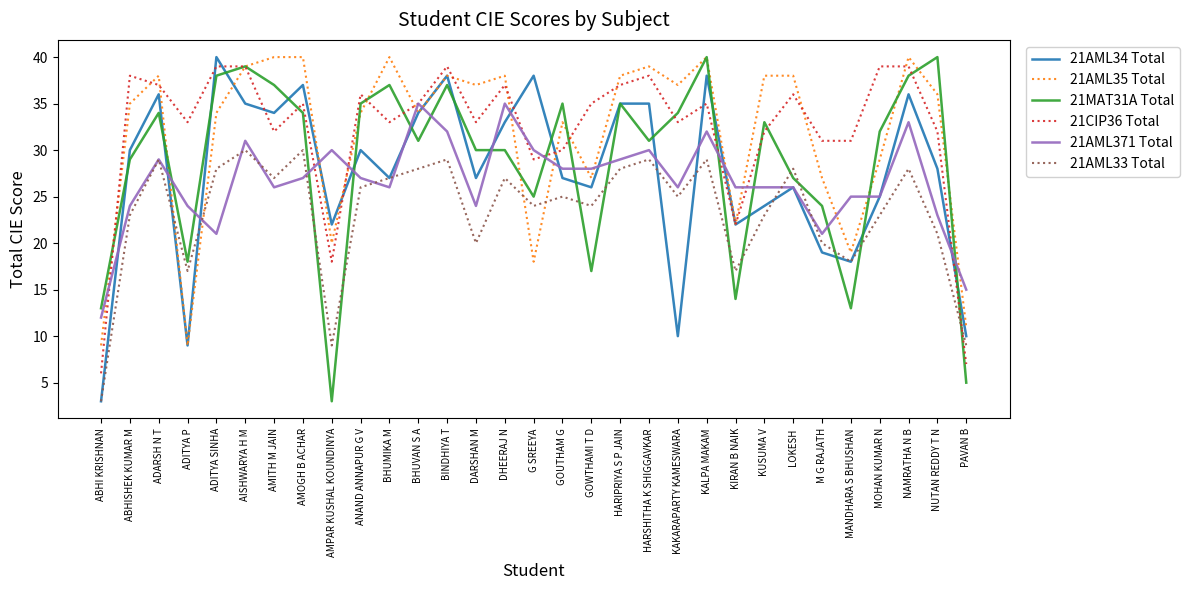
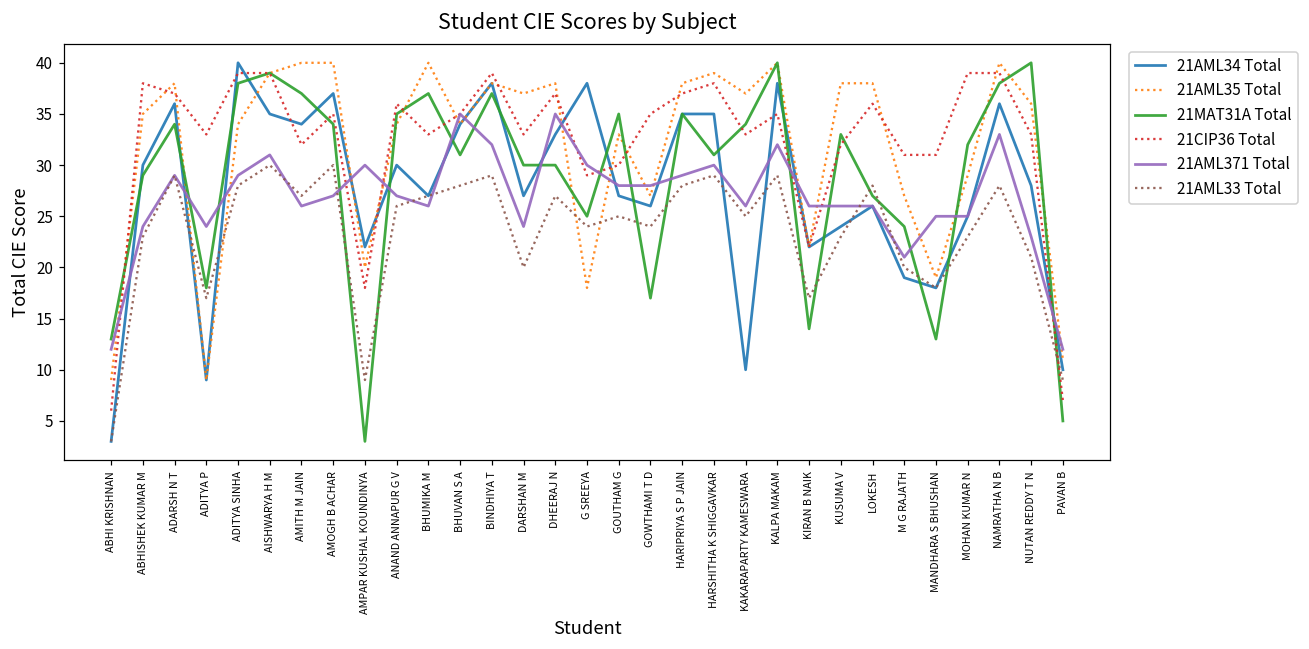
  {
    "21AML34 Total": {
      "ABHISHEK KUMAR M": 30,
      "ADARSH N T": 36,
      "ADITYA SINHA": 40,
      "AISHWARYA H M": 35,
      "AMITH M JAIN": 34,
      "AMOGH B ACHAR": 37,
      "AMPAR KUSHAL KOUNDINYA": 22,
      "ANAND ANNAPUR G V": 30,
      "DARSHAN M": 27,
      "DHEERAJ N": 33,
      "G SREEYA": 38,
      "GOUTHAM G": 27,
      "GOWTHAMI T D": 26,
      "HARSHITHA K SHIGGAVKAR": 35,
      "KAKARAPARTY KAMESWARA": 10,
      "KALPA MAKAM": 38,
      "KUSUMA V": 24,
      "M G RAJATH": 19,
      "NAMRATHA N B": 36,
      "NUTAN REDDY T N": 28,
      "PAVAN B": 10
    },
    "21AML35 Total": {
      "ABHI KRISHNAN": 9,
      "ABHISHEK KUMAR M": 35,
      "ADARSH N T": 38,
      "ADITYA SINHA": 34,
      "AMITH M JAIN": 40,
      "AMOGH B ACHAR": 40,
      "AMPAR KUSHAL KOUNDINYA": 20,
      "ANAND ANNAPUR G V": 34,
      "BHUMIKA M": 40,
      "DARSHAN M": 37,
      "DHEERAJ N": 38,
      "G SREEYA": 18,
      "GOUTHAM G": 33,
      "GOWTHAMI T D": 27,
      "HARIPRIYA S P JAIN": 38,
      "HARSHITHA K SHIGGAVKAR": 39,
      "KAKARAPARTY KAMESWARA": 37,
      "KUSUMA V": 38,
      "LOKESH": 38,
      "M G RAJATH": 27,
      "MANDHARA S BHUSHAN": 19,
      "MOHAN KUMAR N": 29,
      "NAMRATHA N B": 40,
      "NUTAN REDDY T N": 36,
      "PAVAN B": 11
    },
    "21MAT31A Total": {
      "ABHI KRISHNAN": 13,
      "ABHISHEK KUMAR M": 29,
      "ADARSH N T": 34,
      "ADITYA P": 18,
      "ADITYA SINHA": 38,
      "AMITH M JAIN": 37,
      "AMOGH B ACHAR": 34,
      "AMPAR KUSHAL KOUNDINYA": 3,
      "ANAND ANNAPUR G V": 35,
      "BHUMIKA M": 37,
      "BHUVAN S A": 31,
      "BINDHIYA T": 37,
      "DARSHAN M": 30,
      "DHEERAJ N": 30,
      "G SREEYA": 25,
      "GOUTHAM G": 35,
      "GOWTHAMI T D": 17,
      "HARSHITHA K SHIGGAVKAR": 31,
      "KAKARAPARTY KAMESWARA": 34,
      "KIRAN B NAIK": 14,
      "KUSUMA V": 33,
      "LOKESH": 27,
      "M G RAJATH": 24,
      "MANDHARA S BHUSHAN": 13,
      "MOHAN KUMAR N": 32,
      "NAMRATHA N B": 38,
      "NUTAN REDDY T N": 40,
      "PAVAN B": 5
    },
    "21CIP36 Total": {
      "ABHI KRISHNAN": 6,
      "ABHISHEK KUMAR M": 38,
      "ADARSH N T": 37,
      "ADITYA P": 33,
      "ADITYA SINHA": 39,
      "AMITH M JAIN": 32,
      "AMOGH B ACHAR": 35,
      "AMPAR KUSHAL KOUNDINYA": 18,
      "ANAND ANNAPUR G V": 36,
      "BHUMIKA M": 33,
      "BINDHIYA T": 39,
      "DARSHAN M": 33,
      "DHEERAJ N": 37,
      "G SREEYA": 29,
      "GOUTHAM G": 30,
      "GOWTHAMI T D": 35,
      "HARIPRIYA S P JAIN": 37,
      "HARSHITHA K SHIGGAVKAR": 38,
      "KAKARAPARTY KAMESWARA": 33,
      "KALPA MAKAM": 35,
      "KUSUMA V": 32,
      "LOKESH": 36,
      "M G RAJATH": 31,
      "MANDHARA S BHUSHAN": 31,
      "MOHAN KUMAR N": 39,
      "NAMRATHA N B": 39,
-     "NUTAN REDDY T N": 32,
+     "NUTAN REDDY T N": 33,
      "PAVAN B": 7
    },
    "21AML371 Total": {
      "ABHI KRISHNAN": 12,
      "ABHISHEK KUMAR M": 24,
      "ADITYA P": 24,
-     "ADITYA SINHA": 21,
+     "ADITYA SINHA": 29,
      "AISHWARYA H M": 31,
      "AMITH M JAIN": 26,
      "AMOGH B ACHAR": 27,
      "AMPAR KUSHAL KOUNDINYA": 30,
      "ANAND ANNAPUR G V": 27,
      "BHUMIKA M": 26,
      "BINDHIYA T": 32,
      "DARSHAN M": 24,
      "DHEERAJ N": 35,
      "G SREEYA": 30,
      "GOUTHAM G": 28,
      "GOWTHAMI T D": 28,
      "HARIPRIYA S P JAIN": 29,
      "HARSHITHA K SHIGGAVKAR": 30,
      "KAKARAPARTY KAMESWARA": 26,
      "KALPA MAKAM": 32,
      "KIRAN B NAIK": 26,
      "KUSUMA V": 26,
      "M G RAJATH": 21,
      "MANDHARA S BHUSHAN": 25,
      "NAMRATHA N B": 33,
      "NUTAN REDDY T N": 23,
-     "PAVAN B": 15
+     "PAVAN B": 12
    },
    "21AML33 Total": {
      "ABHISHEK KUMAR M": 23,
      "ADITYA P": 17,
      "ADITYA SINHA": 28,
      "AISHWARYA H M": 30,
      "AMITH M JAIN": 27,
      "AMOGH B ACHAR": 30,
      "AMPAR KUSHAL KOUNDINYA": 9,
      "ANAND ANNAPUR G V": 26,
      "BHUVAN S A": 28,
      "BINDHIYA T": 29,
      "DARSHAN M": 20,
      "DHEERAJ N": 27,
      "G SREEYA": 24,
      "GOUTHAM G": 25,
      "GOWTHAMI T D": 24,
      "HARIPRIYA S P JAIN": 28,
      "HARSHITHA K SHIGGAVKAR": 29,
      "KAKARAPARTY KAMESWARA": 25,
      "KALPA MAKAM": 29,
      "KIRAN B NAIK": 17,
      "KUSUMA V": 23,
      "LOKESH": 28,
      "M G RAJATH": 20,
      "MOHAN KUMAR N": 23,
      "NAMRATHA N B": 28,
      "NUTAN REDDY T N": 21,
      "PAVAN B": 9
    }
  }
